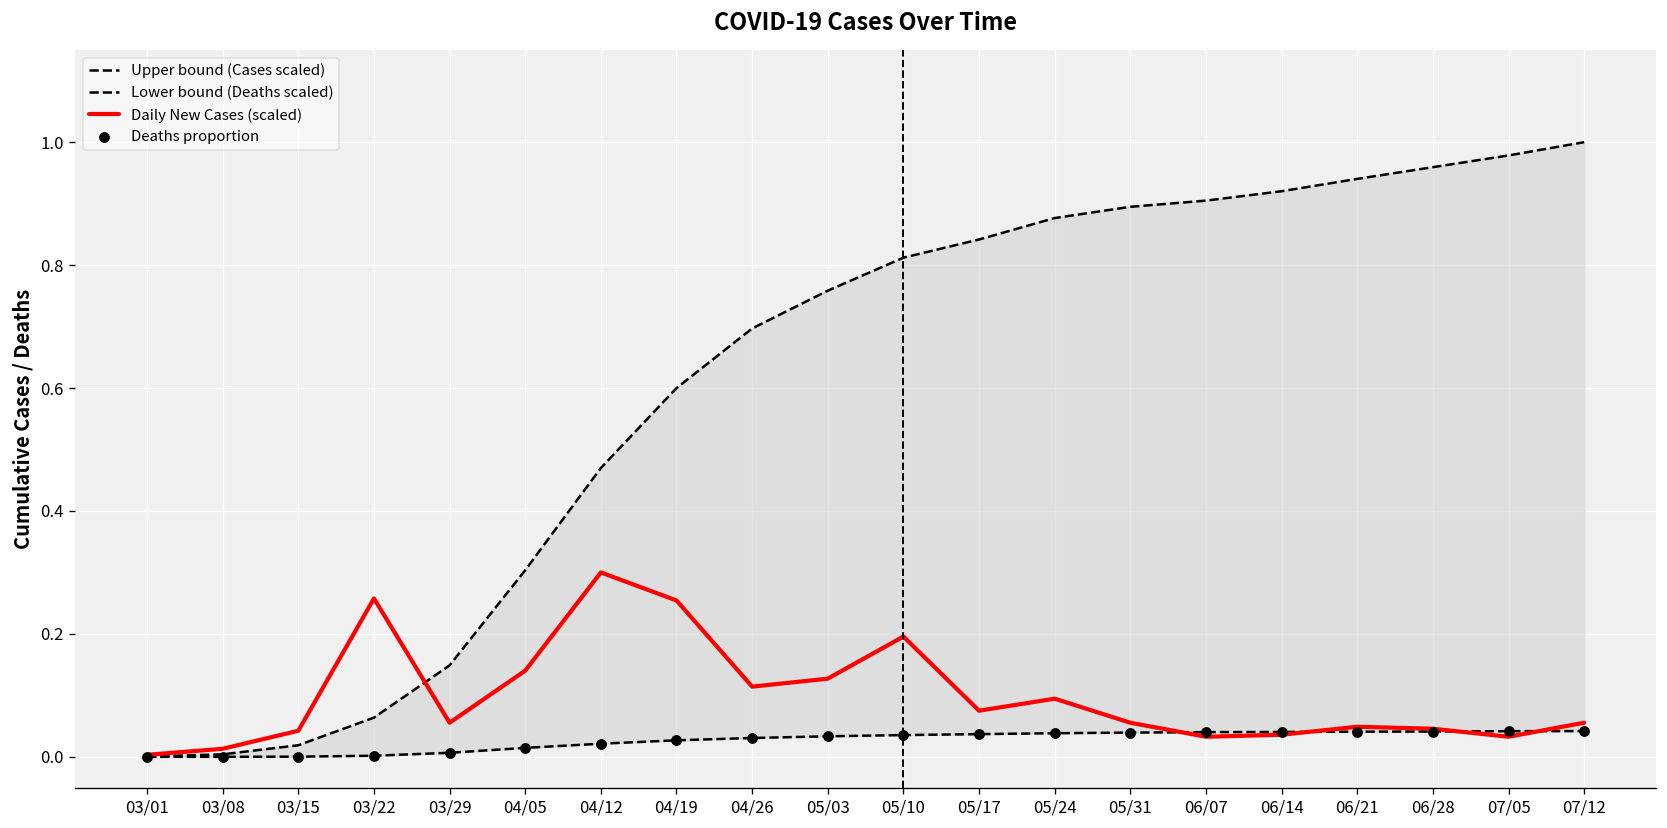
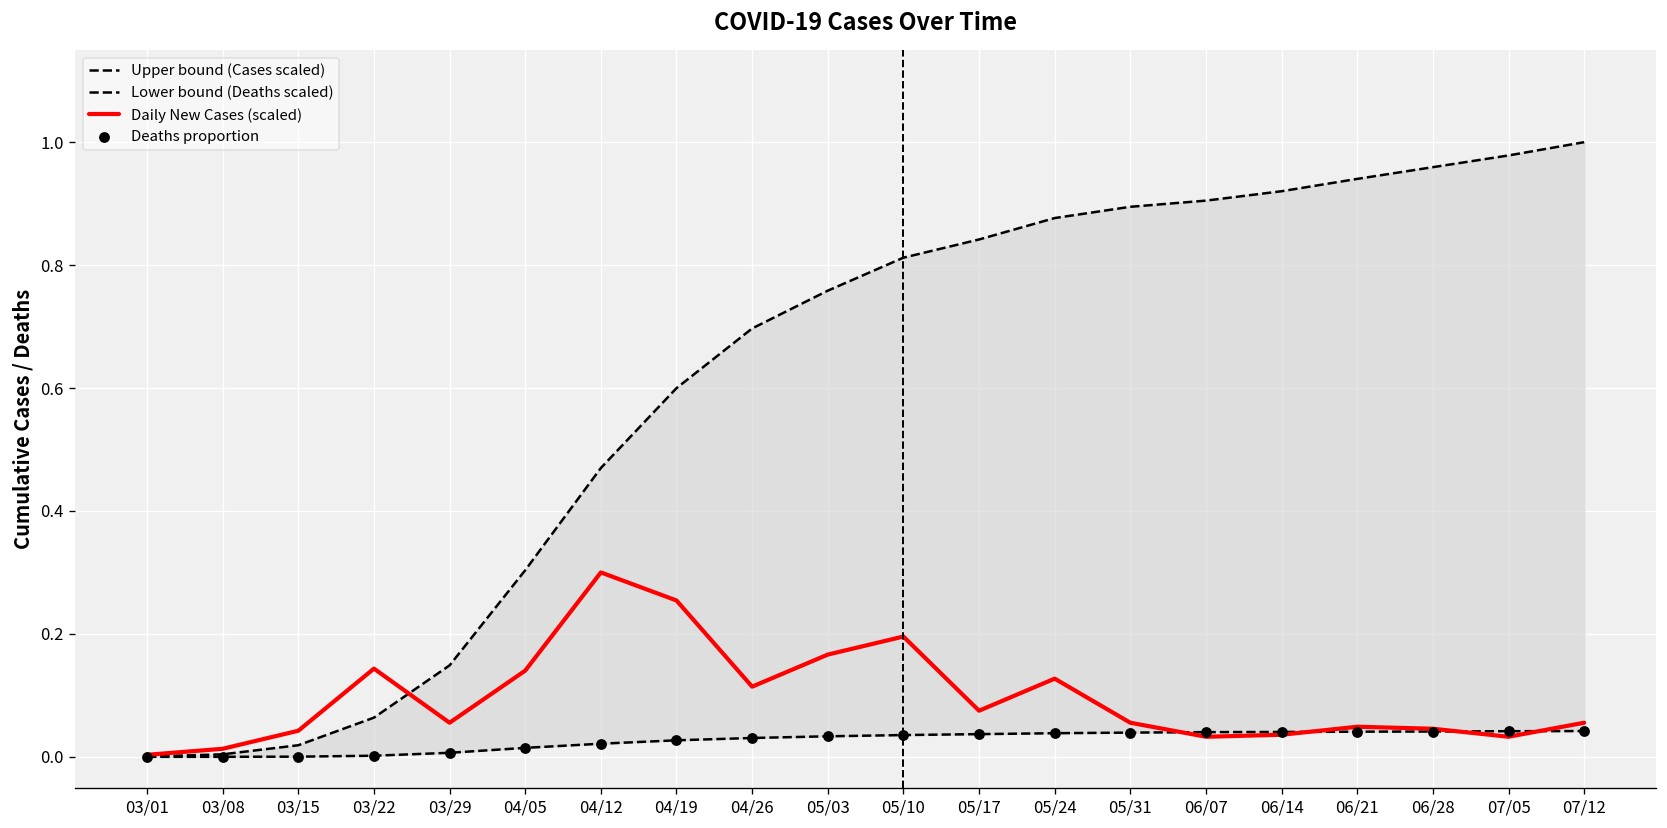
  {
    "Daily New Cases (scaled)": {
      "03/08": 0.01,
      "03/15": 0.04,
-     "03/22": 0.26,
+     "03/22": 0.14,
      "03/29": 0.06,
      "04/05": 0.14,
      "04/12": 0.30,
      "04/19": 0.25,
      "04/26": 0.11,
-     "05/03": 0.13,
+     "05/03": 0.17,
      "05/10": 0.20,
      "05/17": 0.08,
-     "05/24": 0.09,
+     "05/24": 0.13,
      "05/31": 0.06,
      "06/07": 0.03,
      "06/21": 0.05,
      "07/05": 0.03,
      "07/12": 0.06
    }
  }
